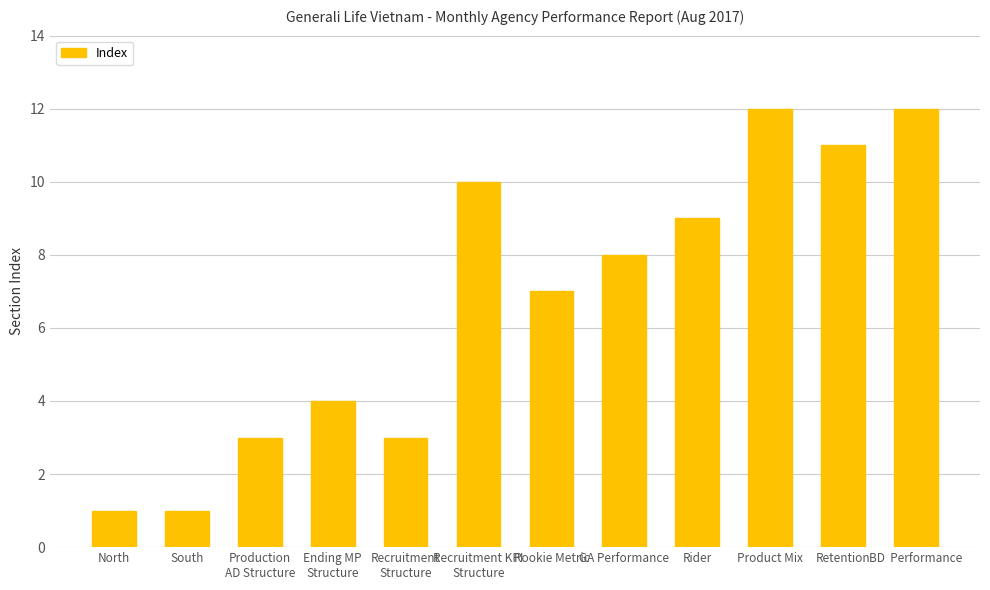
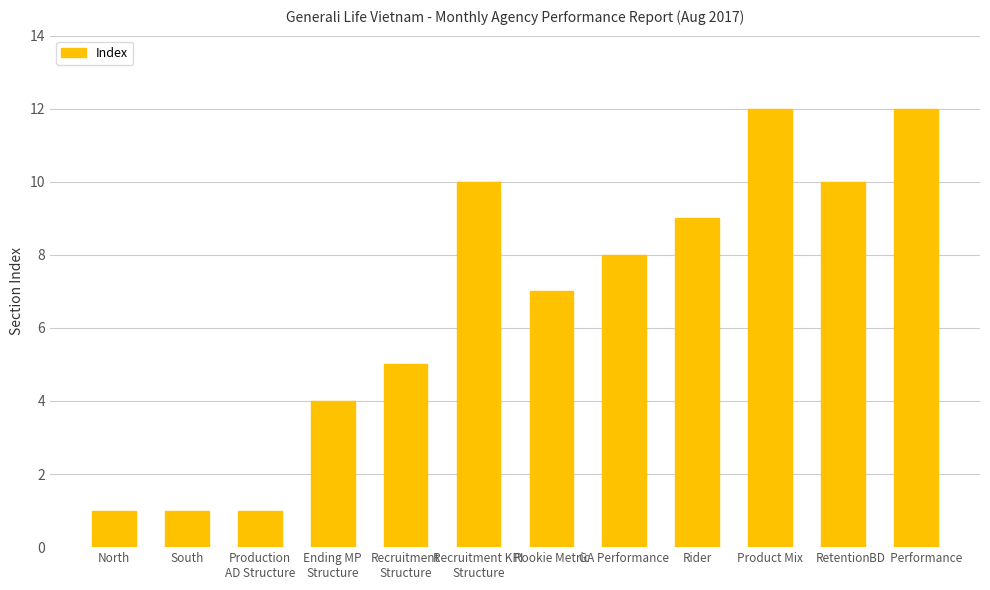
  {
    "North": 1,
    "South": 1,
-   "Production AD Structure": 3,
+   "Production AD Structure": 1,
    "Ending MP Structure": 4,
-   "Recruitment Structure": 3,
+   "Recruitment Structure": 5,
    "Recruitment KPI Structure": 10,
    "Rookie Metric": 7,
    "GA Performance": 8,
    "Rider": 9,
    "Product Mix": 12,
-   "Retention": 11,
+   "Retention": 10,
    "BD Performance": 12
  }
